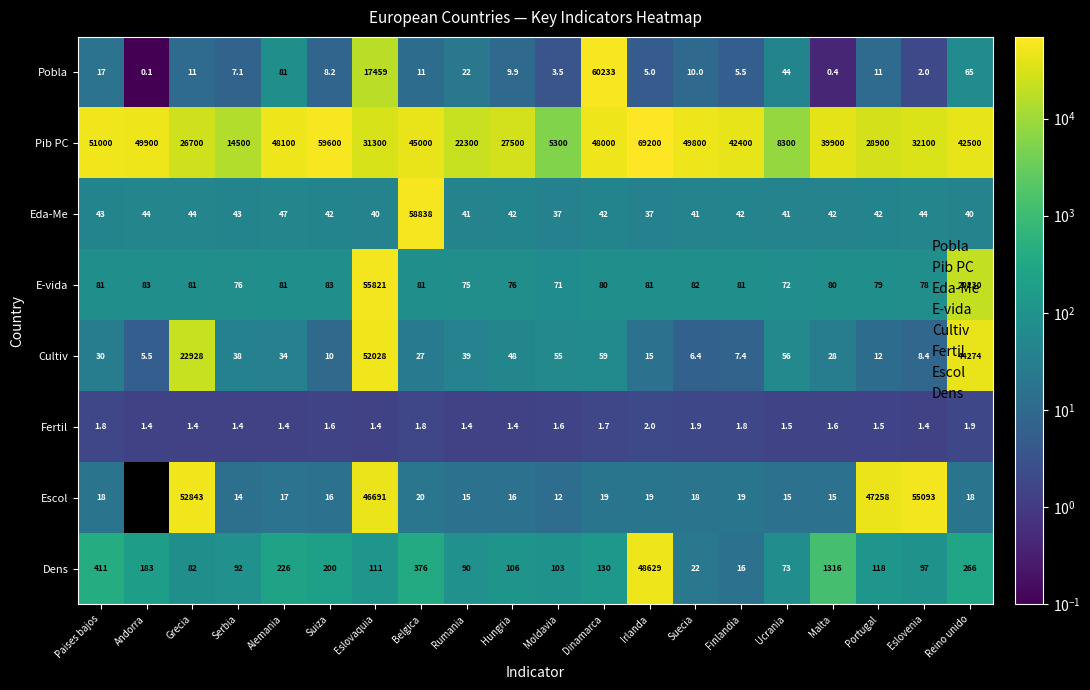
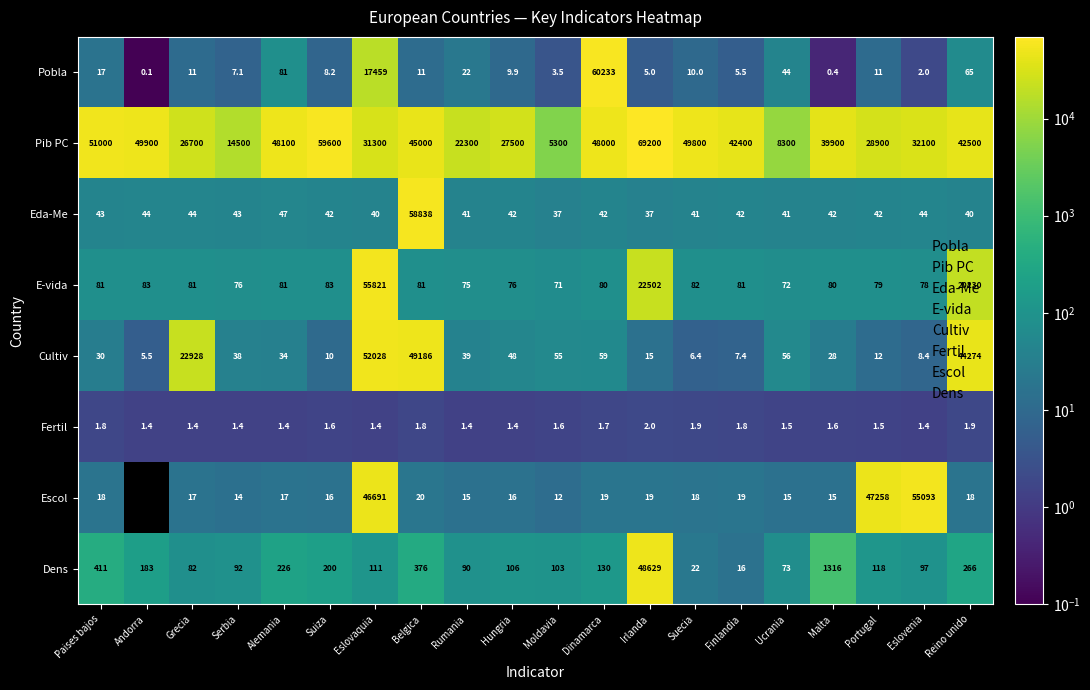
  {
    "Pobla": {
      "Paises bajos": 17,
      "Andorra": 0.1,
      "Grecia": 11,
      "Serbia": 7.1,
      "Alemania": 81,
      "Suiza": 8.2,
      "Eslovaquia": 17459,
      "Belgica": 11,
      "Rumania": 22,
      "Hungria": 9.9,
      "Moldavia": 3.5,
      "Dinamarca": 60233,
      "Irlanda": 5.0,
      "Suecia": 10.0,
      "Finlandia": 5.5,
      "Ucrania": 44,
      "Malta": 0.4,
      "Portugal": 11,
      "Eslovenia": 2.0,
      "Reino unido": 65
    },
    "Pib PC": {
      "Paises bajos": 51000,
      "Andorra": 49900,
      "Grecia": 26700,
      "Serbia": 14500,
      "Alemania": 48100,
      "Suiza": 59600,
      "Eslovaquia": 31300,
      "Belgica": 45000,
      "Rumania": 22300,
      "Hungria": 27500,
      "Moldavia": 5300,
      "Dinamarca": 48000,
      "Irlanda": 69200,
      "Suecia": 49800,
      "Finlandia": 42400,
      "Ucrania": 8300,
      "Malta": 39900,
      "Portugal": 28900,
      "Eslovenia": 32100,
      "Reino unido": 42500
    },
    "Eda-Me": {
      "Paises bajos": 43,
      "Andorra": 44,
      "Grecia": 44,
      "Serbia": 43,
      "Alemania": 47,
      "Suiza": 42,
      "Eslovaquia": 40,
      "Belgica": 58838,
      "Rumania": 41,
      "Hungria": 42,
      "Moldavia": 37,
      "Dinamarca": 42,
      "Irlanda": 37,
      "Suecia": 41,
      "Finlandia": 42,
      "Ucrania": 41,
      "Malta": 42,
      "Portugal": 42,
      "Eslovenia": 44,
      "Reino unido": 40
    },
    "E-vida": {
      "Paises bajos": 81,
      "Andorra": 83,
      "Grecia": 81,
      "Serbia": 76,
      "Alemania": 81,
      "Suiza": 83,
      "Eslovaquia": 55821,
      "Belgica": 81,
      "Rumania": 75,
      "Hungria": 76,
      "Moldavia": 71,
      "Dinamarca": 80,
-     "Irlanda": 81,
+     "Irlanda": 22502,
      "Suecia": 82,
      "Finlandia": 81,
      "Ucrania": 72,
      "Malta": 80,
      "Portugal": 79,
      "Eslovenia": 78,
      "Reino unido": 20230
    },
    "Cultiv": {
      "Paises bajos": 30,
      "Andorra": 5.5,
      "Grecia": 22928,
      "Serbia": 38,
      "Alemania": 34,
      "Suiza": 10,
      "Eslovaquia": 52028,
-     "Belgica": 27,
+     "Belgica": 49186,
      "Rumania": 39,
      "Hungria": 48,
      "Moldavia": 55,
      "Dinamarca": 59,
      "Irlanda": 15,
      "Suecia": 6.4,
      "Finlandia": 7.4,
      "Ucrania": 56,
      "Malta": 28,
      "Portugal": 12,
      "Eslovenia": 8.4,
      "Reino unido": 44274
    },
    "Fertil": {
      "Paises bajos": 1.8,
      "Andorra": 1.4,
      "Grecia": 1.4,
      "Serbia": 1.4,
      "Alemania": 1.4,
      "Suiza": 1.6,
      "Eslovaquia": 1.4,
      "Belgica": 1.8,
      "Rumania": 1.4,
      "Hungria": 1.4,
      "Moldavia": 1.6,
      "Dinamarca": 1.7,
      "Irlanda": 2.0,
      "Suecia": 1.9,
      "Finlandia": 1.8,
      "Ucrania": 1.5,
      "Malta": 1.6,
      "Portugal": 1.5,
      "Eslovenia": 1.4,
      "Reino unido": 1.9
    },
    "Escol": {
      "Paises bajos": 18,
-     "Grecia": 52843,
+     "Grecia": 17,
      "Serbia": 14,
      "Alemania": 17,
      "Suiza": 16,
      "Eslovaquia": 46691,
      "Belgica": 20,
      "Rumania": 15,
      "Hungria": 16,
      "Moldavia": 12,
      "Dinamarca": 19,
      "Irlanda": 19,
      "Suecia": 18,
      "Finlandia": 19,
      "Ucrania": 15,
      "Malta": 15,
      "Portugal": 47258,
      "Eslovenia": 55093,
      "Reino unido": 18
    },
    "Dens": {
      "Paises bajos": 411,
      "Andorra": 183,
      "Grecia": 82,
      "Serbia": 92,
      "Alemania": 226,
      "Suiza": 200,
      "Eslovaquia": 111,
      "Belgica": 376,
      "Rumania": 90,
      "Hungria": 106,
      "Moldavia": 103,
      "Dinamarca": 130,
      "Irlanda": 48629,
      "Suecia": 22,
      "Finlandia": 16,
      "Ucrania": 73,
      "Malta": 1316,
      "Portugal": 118,
      "Eslovenia": 97,
      "Reino unido": 266
    }
  }
